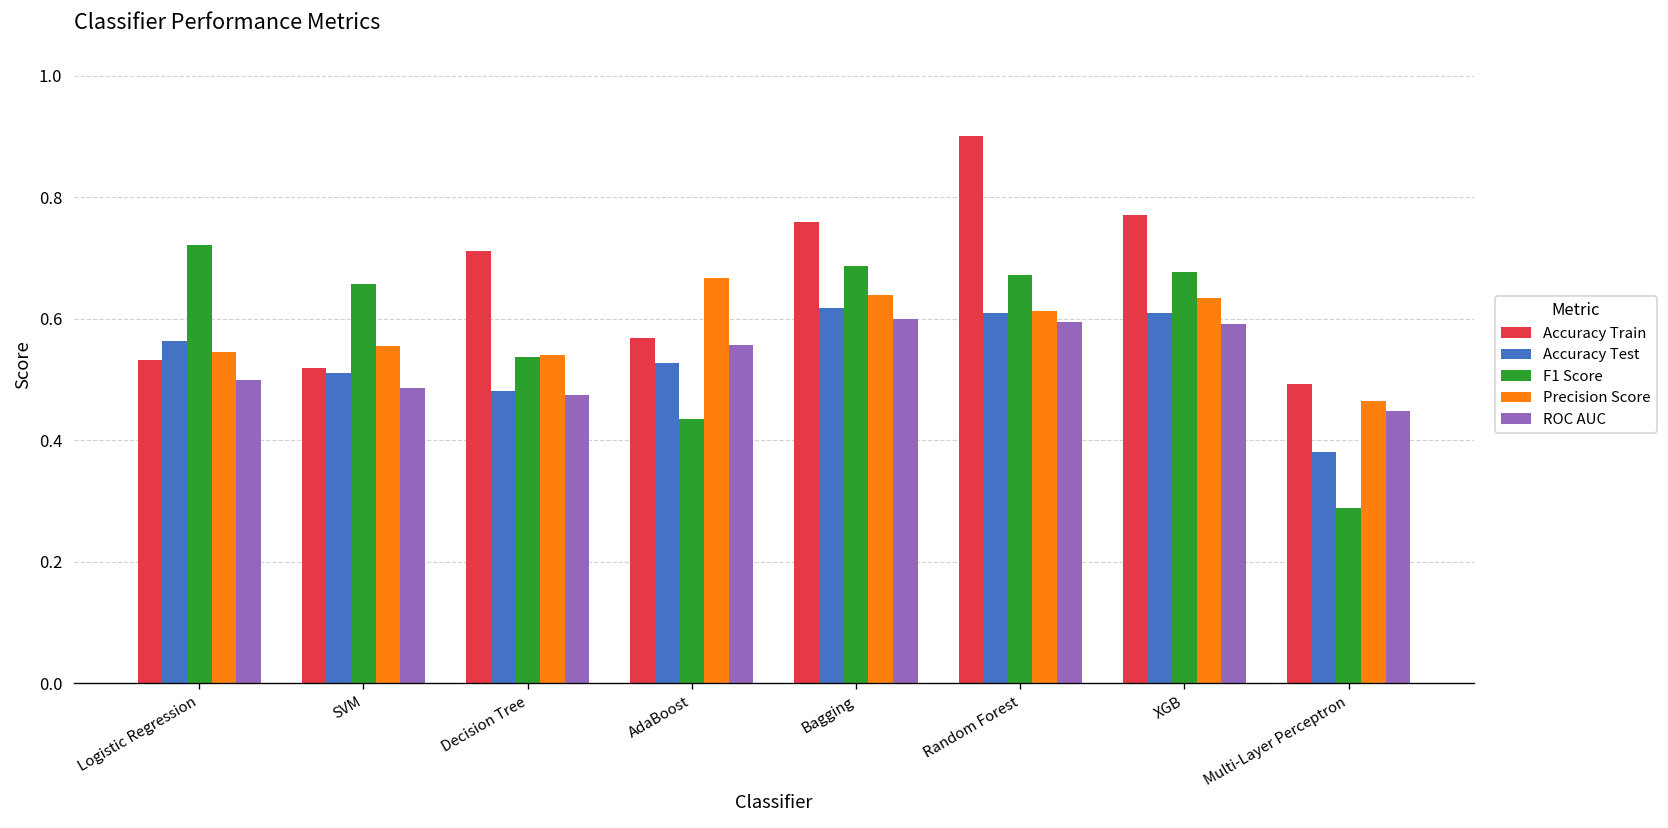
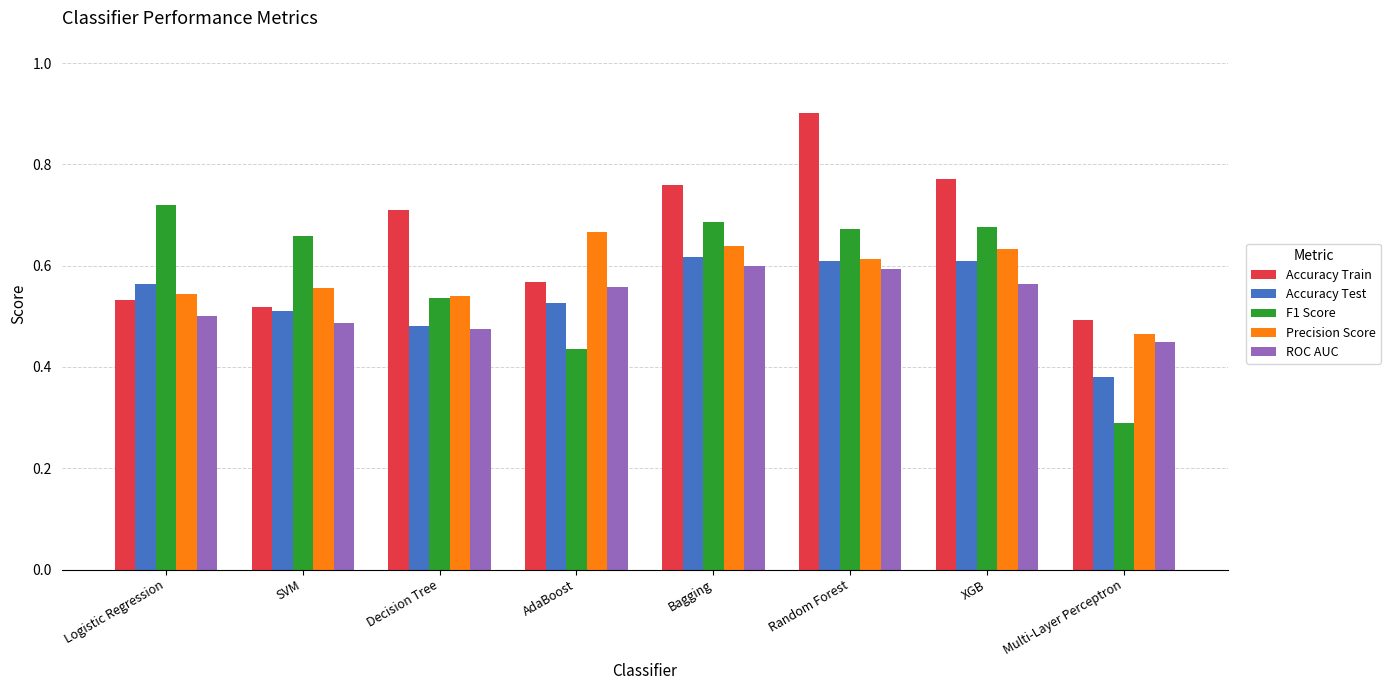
  {
    "Accuracy Train": {
      "Logistic Regression": 0.53,
      "SVM": 0.52,
      "Decision Tree": 0.71,
      "AdaBoost": 0.57,
      "Bagging": 0.76,
      "Random Forest": 0.90,
      "XGB": 0.77,
      "Multi-Layer Perceptron": 0.49
    },
    "Accuracy Test": {
      "Logistic Regression": 0.56,
      "SVM": 0.51,
      "Decision Tree": 0.48,
      "AdaBoost": 0.53,
      "Bagging": 0.62,
      "Random Forest": 0.61,
      "XGB": 0.61,
      "Multi-Layer Perceptron": 0.38
    },
    "F1 Score": {
      "Logistic Regression": 0.72,
      "SVM": 0.66,
      "Decision Tree": 0.54,
      "AdaBoost": 0.43,
      "Bagging": 0.69,
      "Random Forest": 0.67,
      "XGB": 0.68,
      "Multi-Layer Perceptron": 0.29
    },
    "Precision Score": {
      "Logistic Regression": 0.54,
      "SVM": 0.56,
      "Decision Tree": 0.54,
      "AdaBoost": 0.67,
      "Bagging": 0.64,
      "Random Forest": 0.61,
      "XGB": 0.63,
      "Multi-Layer Perceptron": 0.46
    },
    "ROC AUC": {
      "Logistic Regression": 0.50,
      "SVM": 0.49,
      "Decision Tree": 0.47,
      "AdaBoost": 0.56,
      "Bagging": 0.60,
      "Random Forest": 0.59,
-     "XGB": 0.59,
+     "XGB": 0.56,
      "Multi-Layer Perceptron": 0.45
    }
  }
